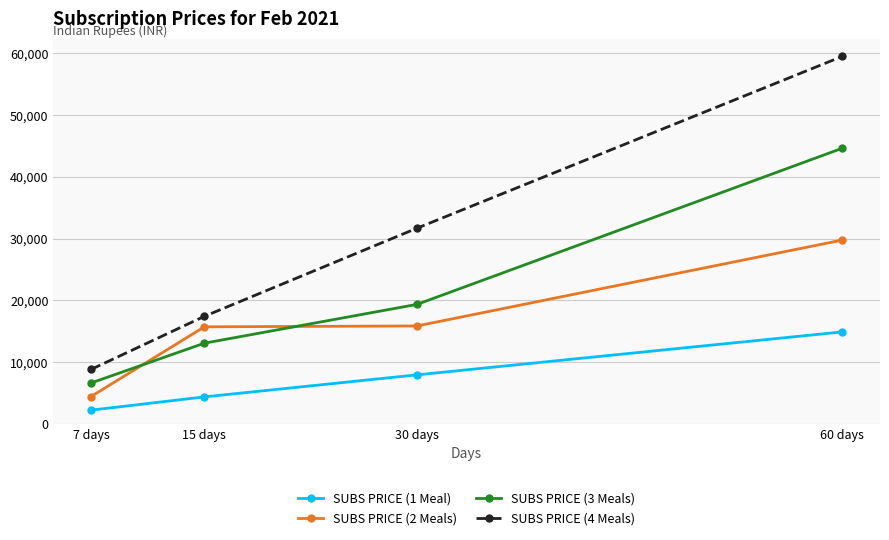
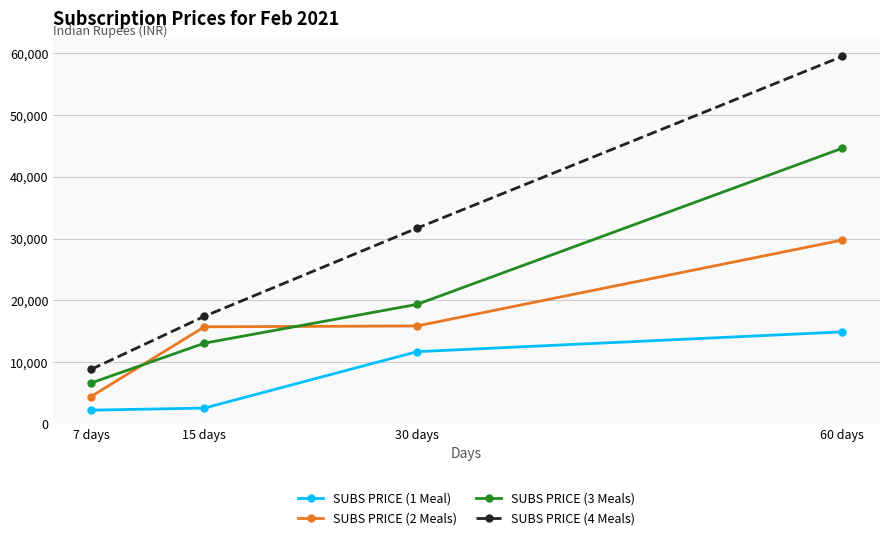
  {
    "SUBS PRICE (1 Meal)": {
      "7 days": "2,000",
-     "15 days": "4,000",
-     "30 days": "8,000",
+     "15 days": "3,000",
+     "30 days": "12,000",
      "60 days": "15,000"
    },
    "SUBS PRICE (2 Meals)": {
      "7 days": "4,000",
      "15 days": "16,000",
      "30 days": "16,000",
      "60 days": "30,000"
    },
    "SUBS PRICE (3 Meals)": {
      "7 days": "7,000",
      "15 days": "13,000",
      "30 days": "19,000",
      "60 days": "45,000"
    },
    "SUBS PRICE (4 Meals)": {
      "7 days": "9,000",
      "15 days": "17,000",
      "30 days": "32,000",
      "60 days": "60,000"
    }
  }
